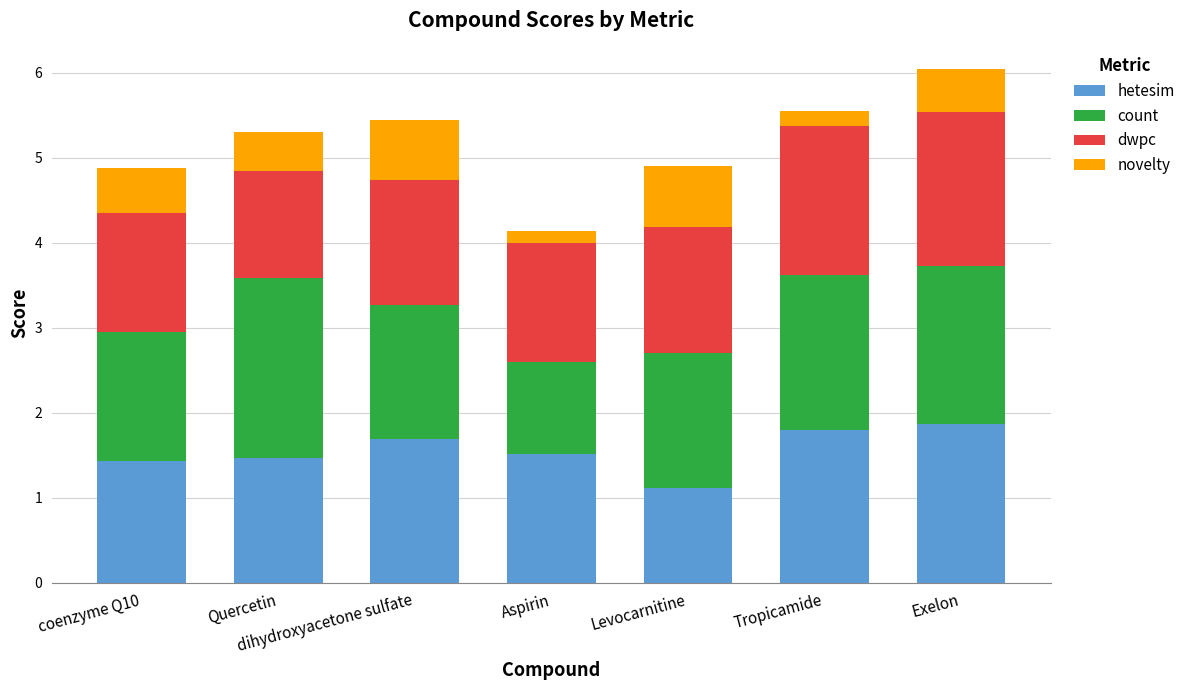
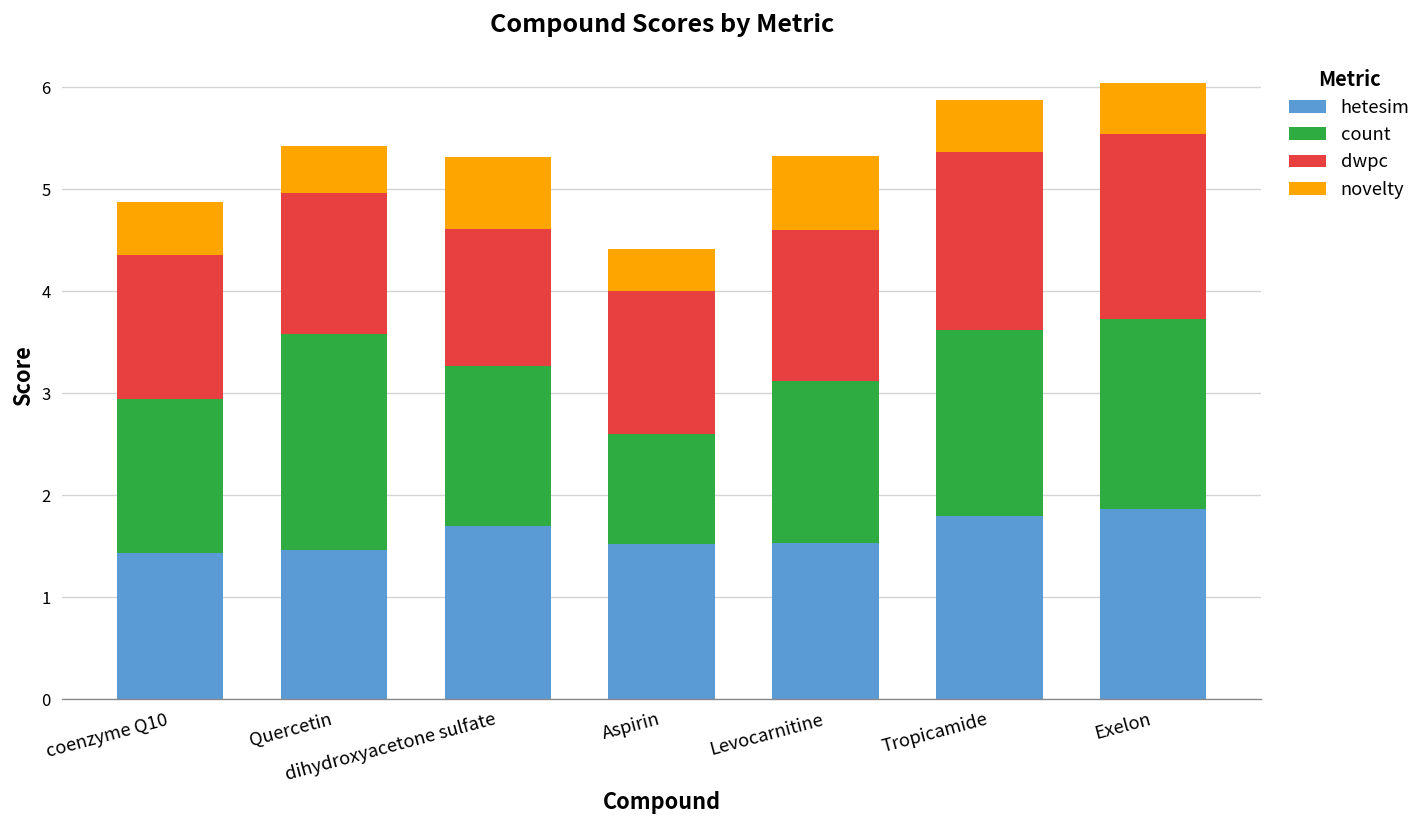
  {
    "hetesim": {
      "coenzyme Q10": 1.4,
      "Quercetin": 1.5,
      "dihydroxyacetone sulfate": 1.7,
      "Aspirin": 1.5,
-     "Levocarnitine": 1.1,
+     "Levocarnitine": 1.5,
      "Tropicamide": 1.8,
      "Exelon": 1.9
    },
    "count": {
      "coenzyme Q10": 1.5,
      "Quercetin": 2.1,
      "dihydroxyacetone sulfate": 1.6,
      "Aspirin": 1.1,
      "Levocarnitine": 1.6,
      "Tropicamide": 1.8,
      "Exelon": 1.9
    },
    "dwpc": {
      "coenzyme Q10": 1.4,
-     "Quercetin": 1.3,
-     "dihydroxyacetone sulfate": 1.5,
+     "Quercetin": 1.4,
+     "dihydroxyacetone sulfate": 1.3,
      "Aspirin": 1.4,
      "Levocarnitine": 1.5,
      "Tropicamide": 1.7,
      "Exelon": 1.8
    },
    "novelty": {
      "coenzyme Q10": 0.5,
      "Quercetin": 0.5,
      "dihydroxyacetone sulfate": 0.7,
-     "Aspirin": 0.1,
+     "Aspirin": 0.4,
      "Levocarnitine": 0.7,
-     "Tropicamide": 0.2,
+     "Tropicamide": 0.5,
      "Exelon": 0.5
    }
  }
